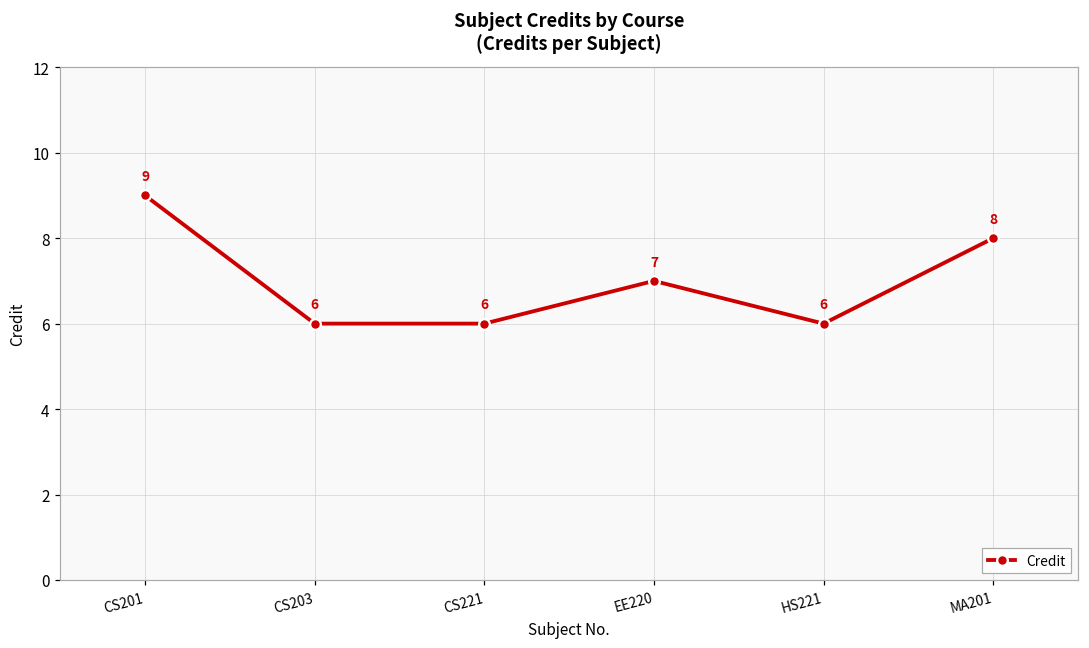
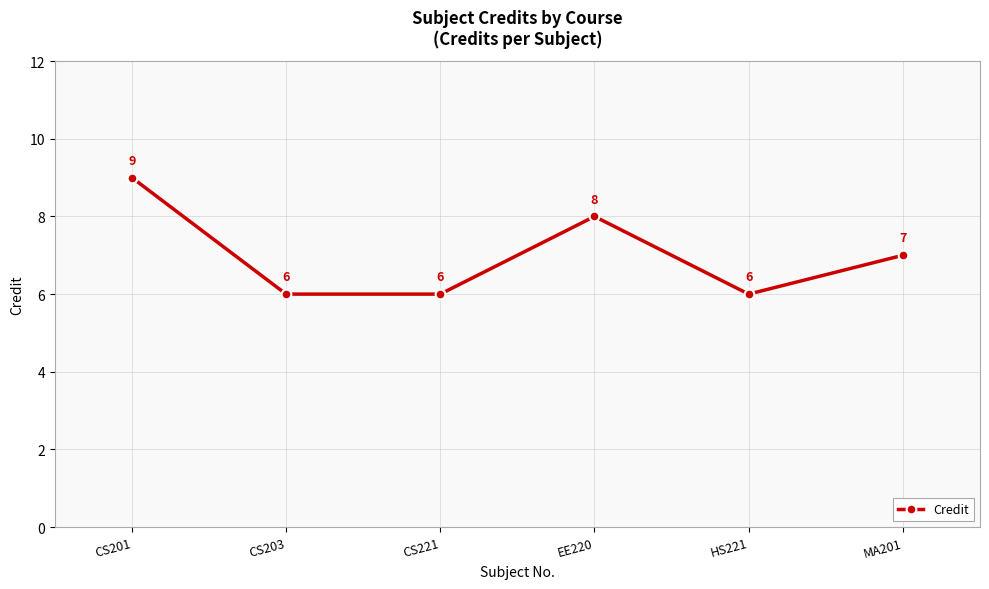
  {
    "CS201": 9,
    "CS203": 6,
    "CS221": 6,
-   "EE220": 7,
+   "EE220": 8,
    "HS221": 6,
-   "MA201": 8
+   "MA201": 7
  }
